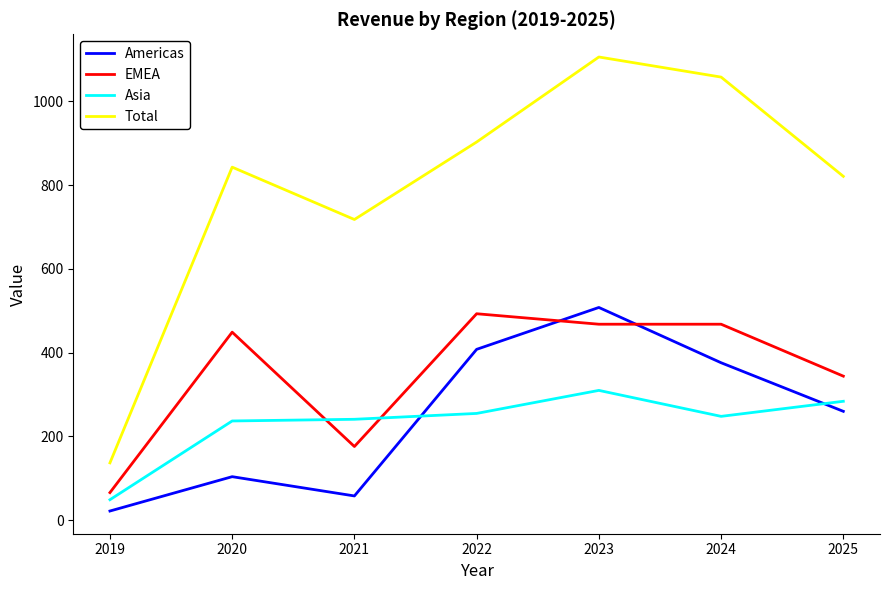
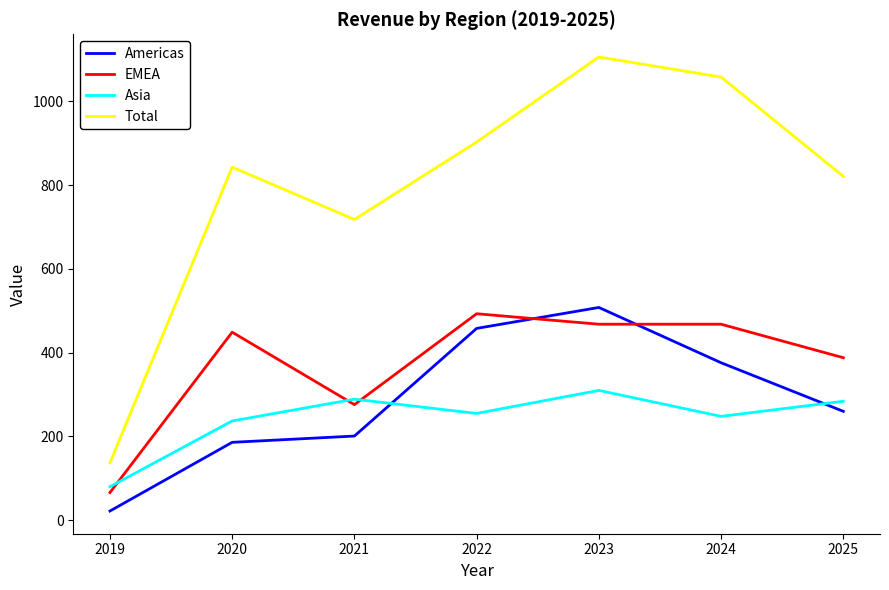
  {
    "Americas": {
      "2019": 20,
-     "2020": 100,
-     "2021": 60,
-     "2022": 410,
+     "2020": 190,
+     "2021": 200,
+     "2022": 460,
      "2023": 510,
      "2024": 380,
      "2025": 260
    },
    "EMEA": {
      "2019": 70,
      "2020": 450,
-     "2021": 180,
+     "2021": 280,
      "2022": 490,
      "2023": 470,
      "2024": 470,
-     "2025": 340
+     "2025": 390
    },
    "Asia": {
-     "2019": 50,
+     "2019": 80,
      "2020": 240,
-     "2021": 240,
+     "2021": 290,
      "2022": 260,
      "2023": 310,
      "2024": 250,
      "2025": 280
    },
    "Total": {
      "2019": 140,
      "2020": 840,
      "2021": 720,
      "2022": 900,
      "2023": 1110,
      "2024": 1060,
      "2025": 820
    }
  }
